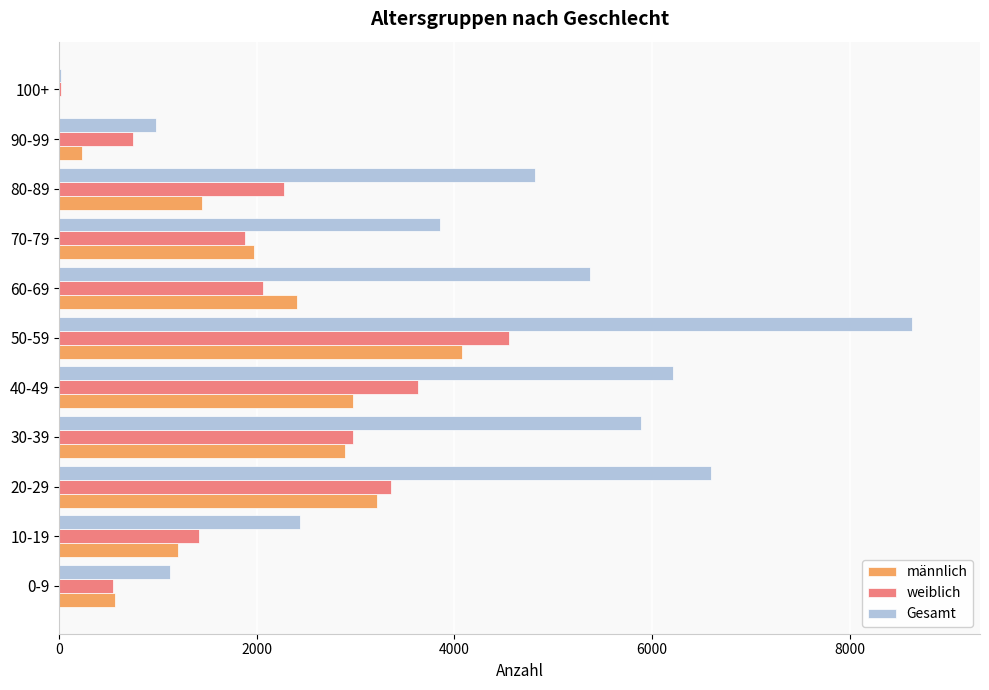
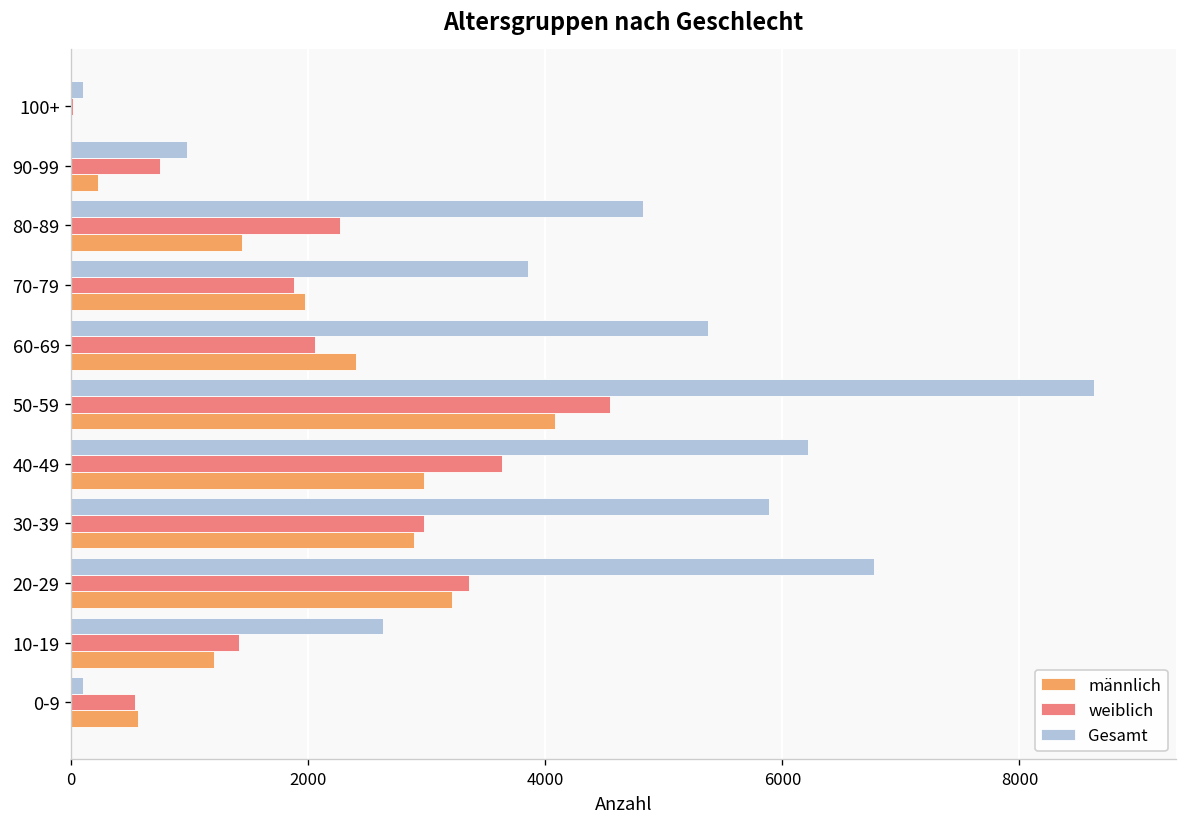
  {
    "Gesamt": {
-     "100+": 0,
+     "100+": 100,
      "90-99": 1000,
      "80-89": 4800,
      "70-79": 3900,
      "60-69": 5400,
      "50-59": 8600,
      "40-49": 6200,
      "30-39": 5900,
-     "20-29": 6600,
-     "10-19": 2400,
-     "0-9": 1100
+     "20-29": 6800,
+     "10-19": 2600,
+     "0-9": 100
    }
  }
